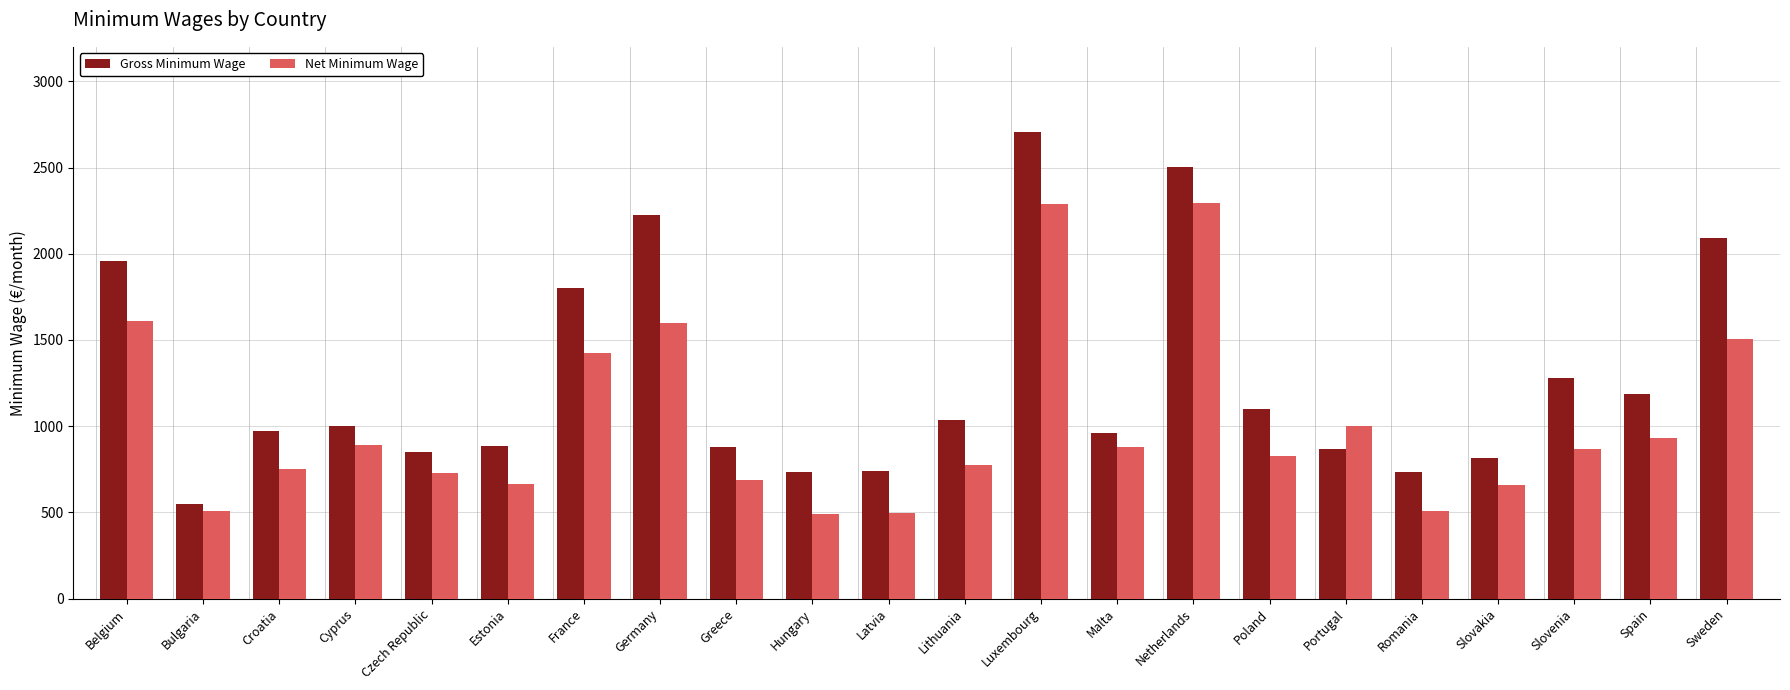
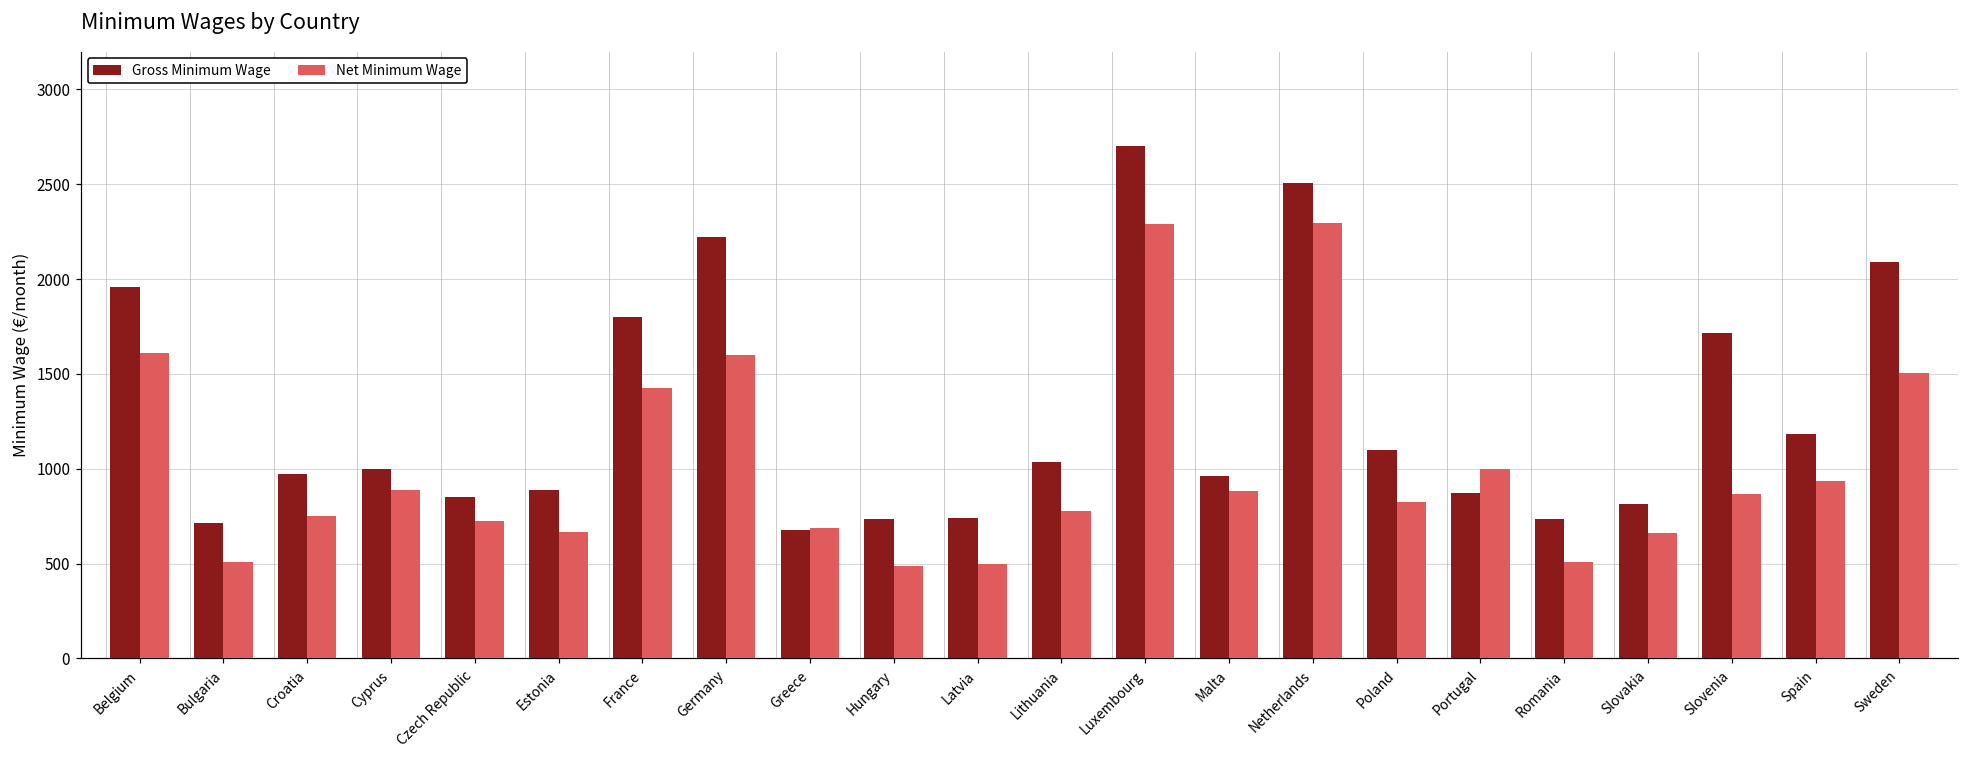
  {
    "Gross Minimum Wage": {
      "Belgium": 1960,
-     "Bulgaria": 550,
+     "Bulgaria": 720,
      "Croatia": 970,
      "Cyprus": 1000,
      "Czech Republic": 850,
      "Estonia": 890,
      "France": 1800,
      "Germany": 2220,
-     "Greece": 880,
+     "Greece": 680,
      "Hungary": 730,
      "Latvia": 740,
      "Lithuania": 1040,
      "Luxembourg": 2700,
      "Malta": 960,
      "Netherlands": 2510,
      "Poland": 1100,
      "Portugal": 870,
      "Romania": 730,
      "Slovakia": 820,
-     "Slovenia": 1280,
+     "Slovenia": 1720,
      "Spain": 1180,
      "Sweden": 2090
    },
    "Net Minimum Wage": {
      "Belgium": 1610,
      "Bulgaria": 510,
      "Croatia": 750,
      "Cyprus": 890,
      "Czech Republic": 730,
      "Estonia": 670,
      "France": 1430,
      "Germany": 1600,
      "Greece": 690,
      "Hungary": 490,
      "Latvia": 500,
      "Lithuania": 780,
      "Luxembourg": 2290,
      "Malta": 880,
      "Netherlands": 2300,
      "Poland": 830,
      "Portugal": 1000,
      "Romania": 510,
      "Slovakia": 660,
      "Slovenia": 860,
      "Spain": 930,
      "Sweden": 1510
    }
  }
